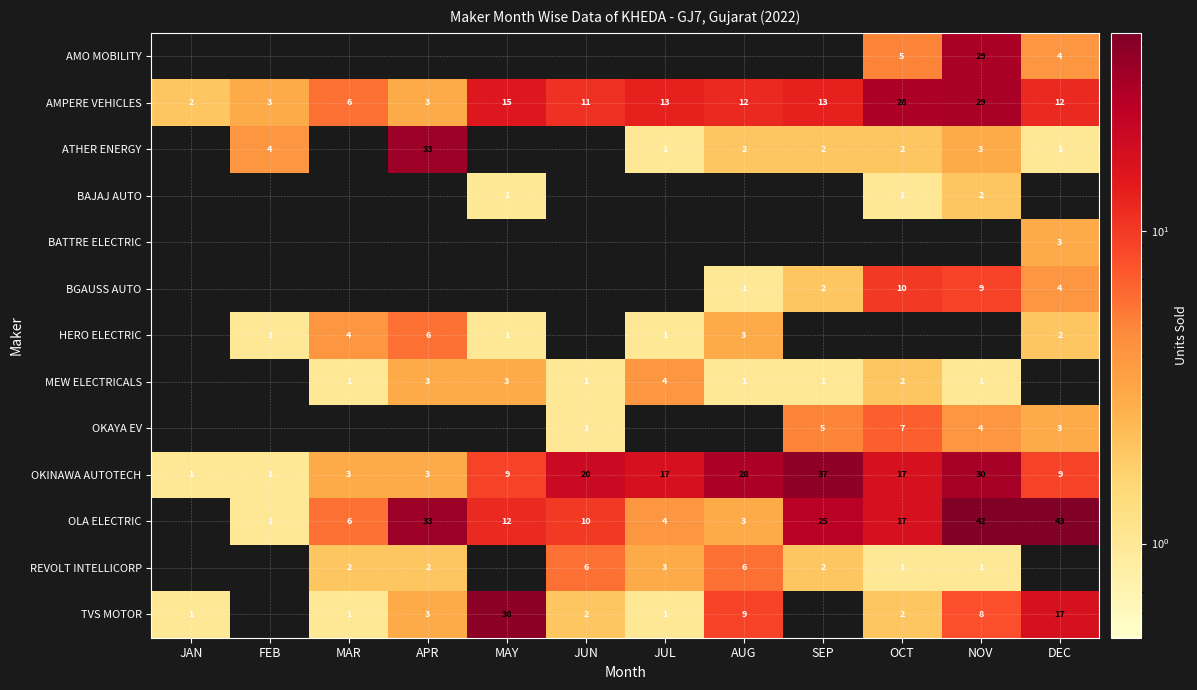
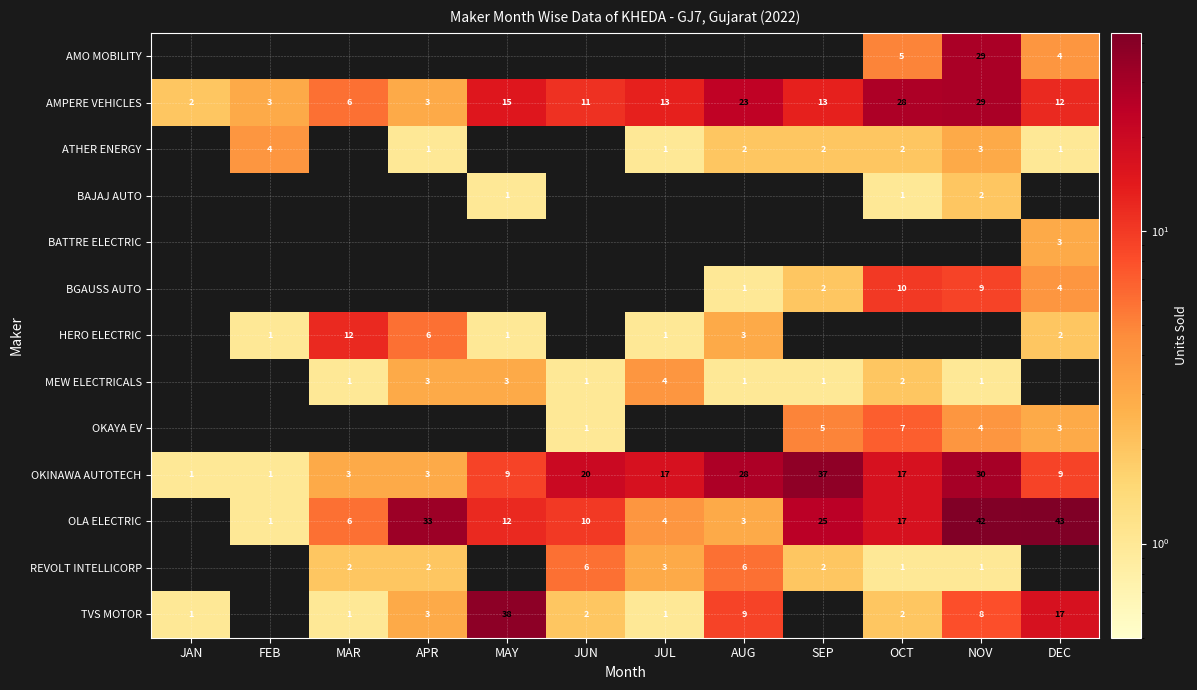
  {
    "AMO MOBILITY": {
      "OCT": 5,
      "NOV": 29,
      "DEC": 4
    },
    "AMPERE VEHICLES": {
      "JAN": 2,
      "FEB": 3,
      "MAR": 6,
      "APR": 3,
      "MAY": 15,
      "JUN": 11,
      "JUL": 13,
-     "AUG": 12,
+     "AUG": 23,
      "SEP": 13,
      "OCT": 28,
      "NOV": 29,
      "DEC": 12
    },
    "ATHER ENERGY": {
      "FEB": 4,
-     "APR": 33,
+     "APR": 1,
      "JUL": 1,
      "AUG": 2,
      "SEP": 2,
      "OCT": 2,
      "NOV": 3,
      "DEC": 1
    },
    "BAJAJ AUTO": {
      "MAY": 1,
      "OCT": 1,
      "NOV": 2
    },
    "BATTRE ELECTRIC": {
      "DEC": 3
    },
    "BGAUSS AUTO": {
      "AUG": 1,
      "SEP": 2,
      "OCT": 10,
      "NOV": 9,
      "DEC": 4
    },
    "HERO ELECTRIC": {
      "FEB": 1,
-     "MAR": 4,
+     "MAR": 12,
      "APR": 6,
      "MAY": 1,
      "JUL": 1,
      "AUG": 3,
      "DEC": 2
    },
    "MEW ELECTRICALS": {
      "MAR": 1,
      "APR": 3,
      "MAY": 3,
      "JUN": 1,
      "JUL": 4,
      "AUG": 1,
      "SEP": 1,
      "OCT": 2,
      "NOV": 1
    },
    "OKAYA EV": {
      "JUN": 1,
      "SEP": 5,
      "OCT": 7,
      "NOV": 4,
      "DEC": 3
    },
    "OKINAWA AUTOTECH": {
      "JAN": 1,
      "FEB": 1,
      "MAR": 3,
      "APR": 3,
      "MAY": 9,
      "JUN": 20,
      "JUL": 17,
      "AUG": 28,
      "SEP": 37,
      "OCT": 17,
      "NOV": 30,
      "DEC": 9
    },
    "OLA ELECTRIC": {
      "FEB": 1,
      "MAR": 6,
      "APR": 33,
      "MAY": 12,
      "JUN": 10,
      "JUL": 4,
      "AUG": 3,
      "SEP": 25,
      "OCT": 17,
      "NOV": 42,
      "DEC": 43
    },
    "REVOLT INTELLICORP": {
      "MAR": 2,
      "APR": 2,
      "JUN": 6,
      "JUL": 3,
      "AUG": 6,
      "SEP": 2,
      "OCT": 1,
      "NOV": 1
    },
    "TVS MOTOR": {
      "JAN": 1,
      "MAR": 1,
      "APR": 3,
      "MAY": 38,
      "JUN": 2,
      "JUL": 1,
      "AUG": 9,
      "OCT": 2,
      "NOV": 8,
      "DEC": 17
    }
  }
